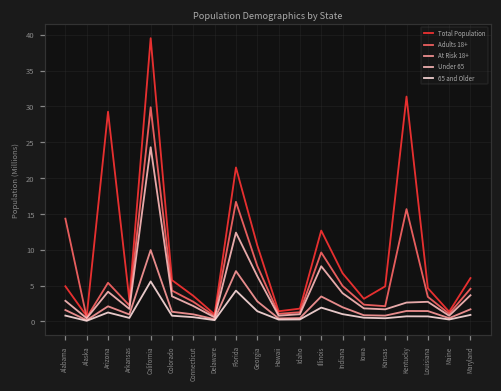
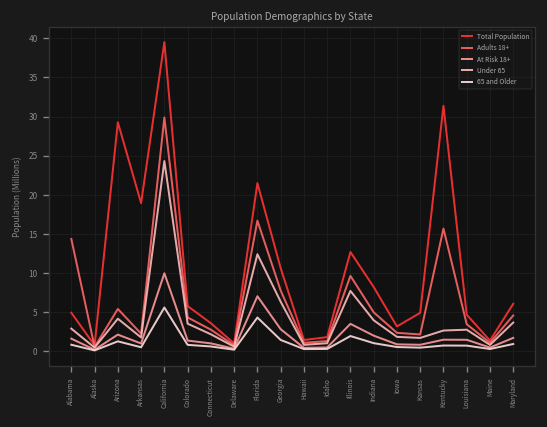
  {
    "Total Population": {
      "Alabama": 5,
      "Arizona": 29,
-     "Arkansas": 3,
+     "Arkansas": 19,
      "California": 40,
      "Colorado": 6,
      "Connecticut": 4,
      "Florida": 21,
      "Georgia": 11,
      "Idaho": 2,
      "Illinois": 13,
-     "Indiana": 7,
+     "Indiana": 8,
      "Iowa": 3,
      "Kansas": 5,
      "Kentucky": 31,
      "Louisiana": 5,
      "Maryland": 6
    },
    "Adults 18+": {
      "Alabama": 14,
      "Arizona": 5,
      "Arkansas": 2,
      "California": 30,
      "Colorado": 4,
      "Connecticut": 3,
      "Florida": 17,
      "Georgia": 8,
      "Illinois": 10,
      "Indiana": 5,
      "Iowa": 2,
      "Kansas": 2,
      "Kentucky": 16,
      "Louisiana": 3,
      "Maryland": 5
    }
  }
